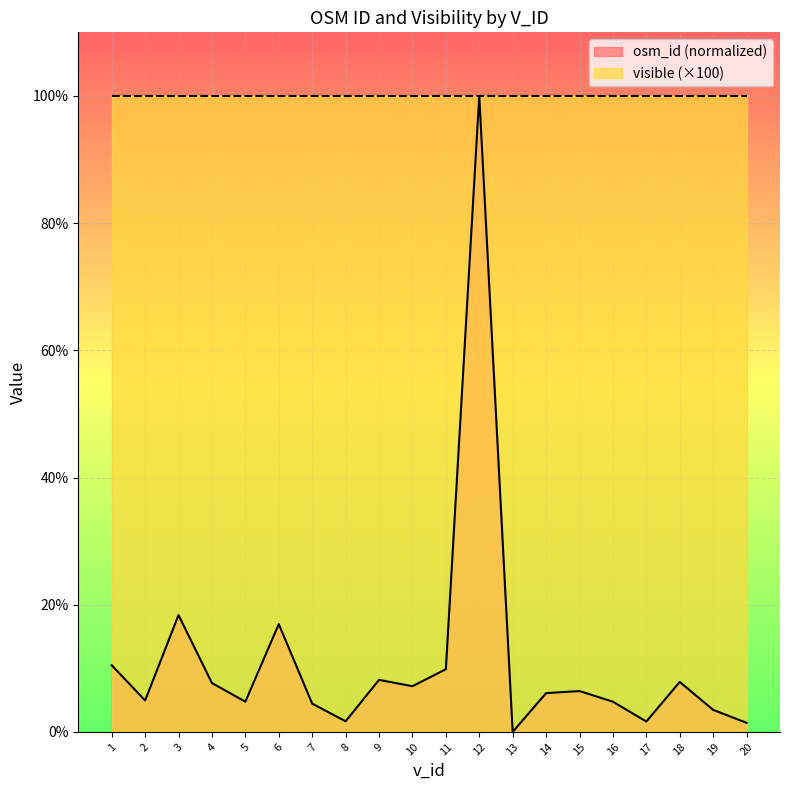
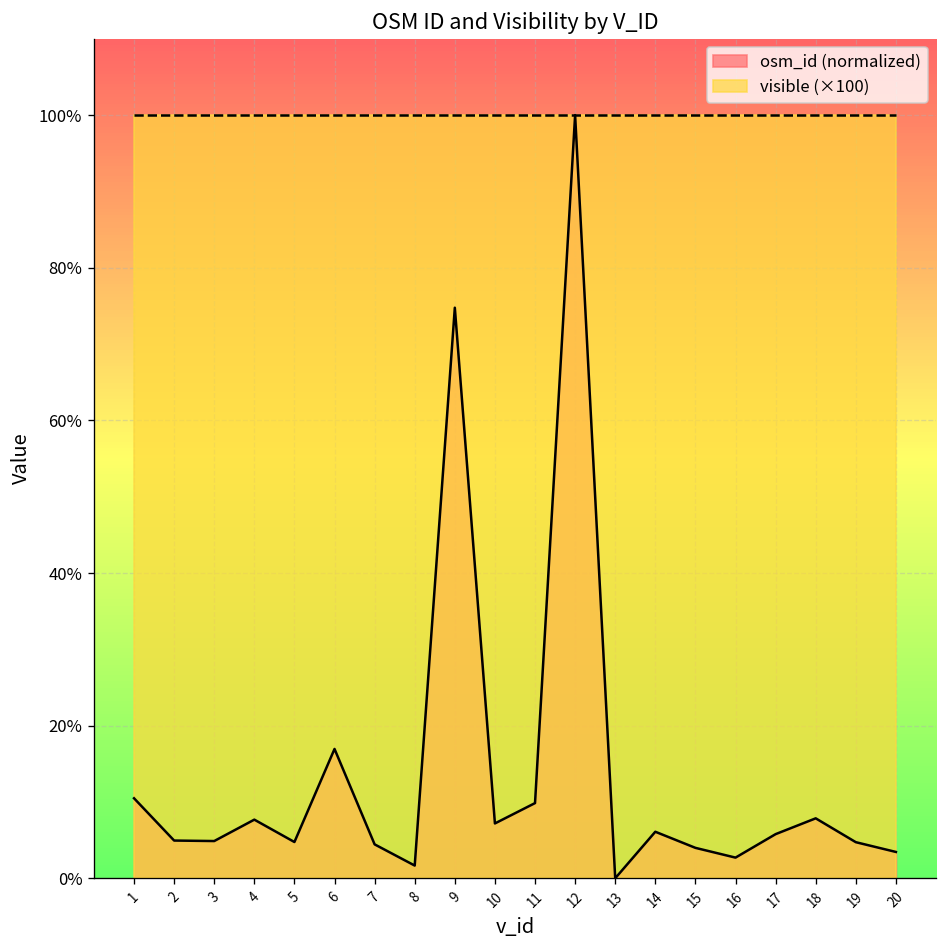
  {
    "osm_id (normalized)": {
      "1": "10%",
      "2": "5%",
-     "3": "18%",
+     "3": "5%",
      "4": "8%",
      "5": "5%",
      "6": "17%",
      "7": "4%",
      "8": "2%",
-     "9": "8%",
+     "9": "75%",
      "10": "7%",
      "11": "10%",
      "13": "0%",
      "14": "6%",
-     "15": "6%",
-     "16": "5%",
-     "17": "2%",
+     "15": "4%",
+     "16": "3%",
+     "17": "6%",
      "18": "8%",
-     "19": "3%",
-     "20": "1%"
+     "19": "5%",
+     "20": "3%"
    },
    "visible (×100)": {
      "1": "100%",
      "2": "100%",
      "3": "100%",
      "4": "100%",
      "5": "100%",
      "6": "100%",
      "7": "100%",
      "8": "100%",
      "9": "100%",
      "10": "100%",
      "11": "100%",
      "13": "100%",
      "14": "100%",
      "15": "100%",
      "16": "100%",
      "17": "100%",
      "18": "100%",
      "19": "100%",
      "20": "100%"
    }
  }
